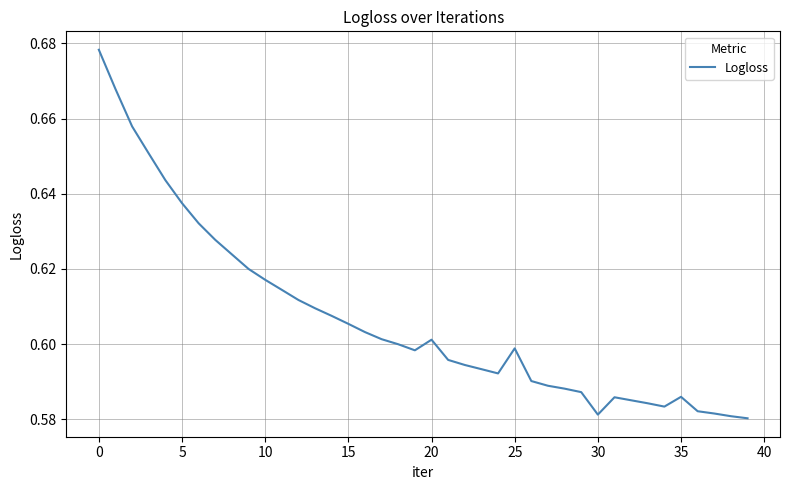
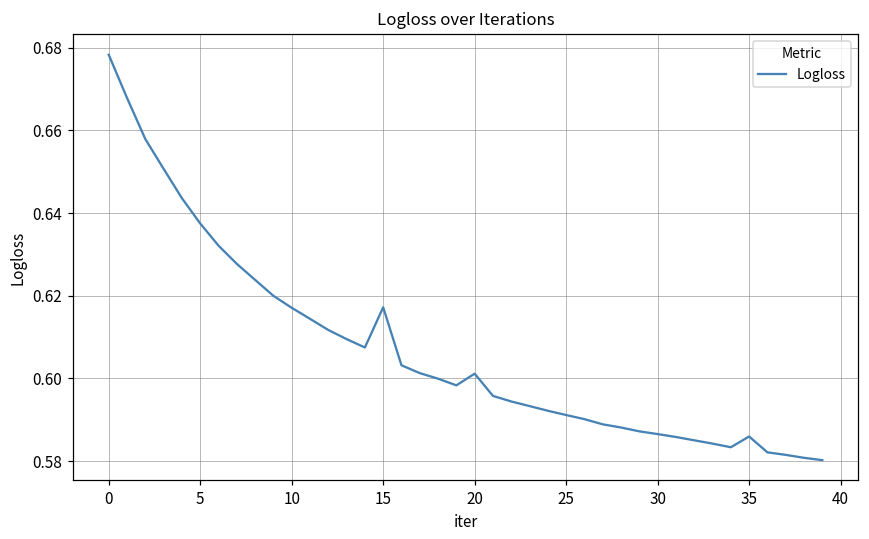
  {
    "0": 0.678,
    "5": 0.637,
    "10": 0.617,
-   "15": 0.605,
+   "15": 0.617,
    "20": 0.601,
-   "25": 0.599,
-   "30": 0.581,
+   "25": 0.591,
+   "30": 0.587,
    "35": 0.586
  }
